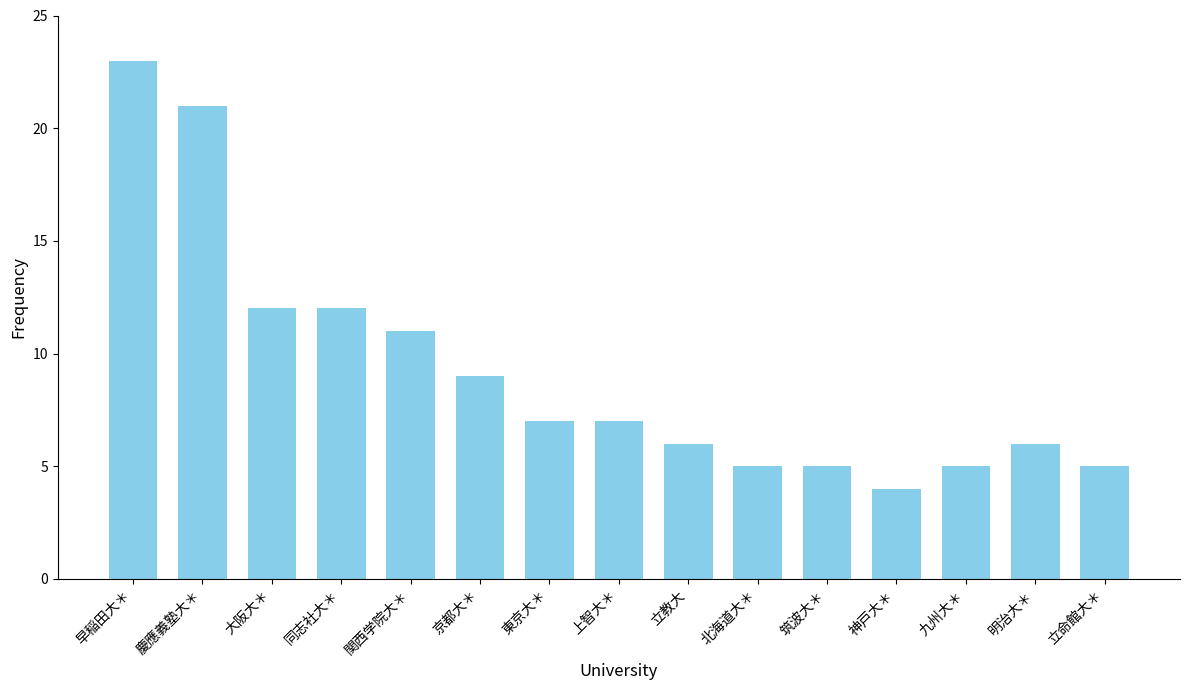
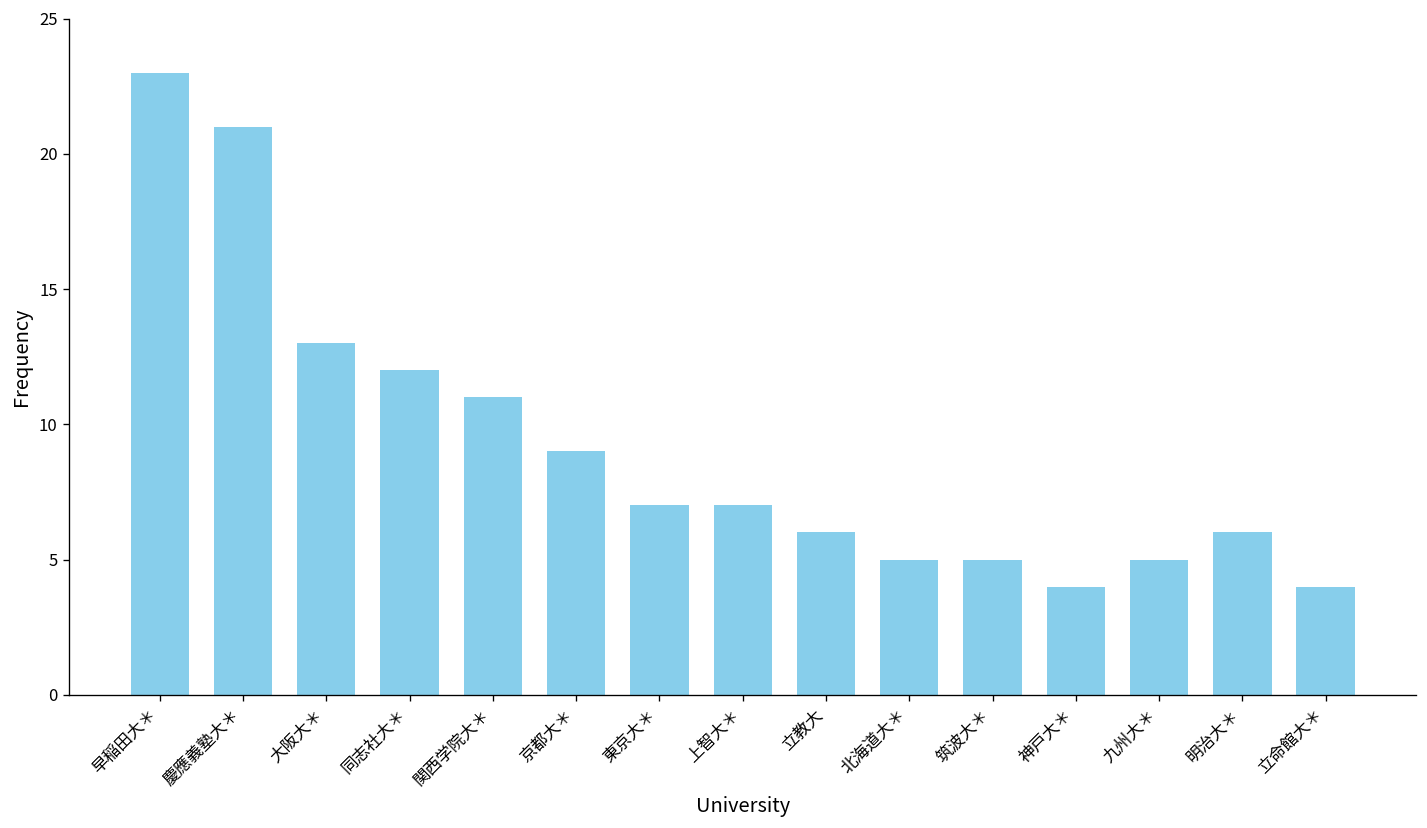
  {
    "早稲田大＊": 23,
    "慶應義塾大＊": 21,
-   "大阪大＊": 12,
+   "大阪大＊": 13,
    "同志社大＊": 12,
    "関西学院大＊": 11,
    "京都大＊": 9,
    "東京大＊": 7,
    "上智大＊": 7,
    "立教大": 6,
    "北海道大＊": 5,
    "筑波大＊": 5,
    "神戸大＊": 4,
    "九州大＊": 5,
    "明治大＊": 6,
-   "立命館大＊": 5
+   "立命館大＊": 4
  }
